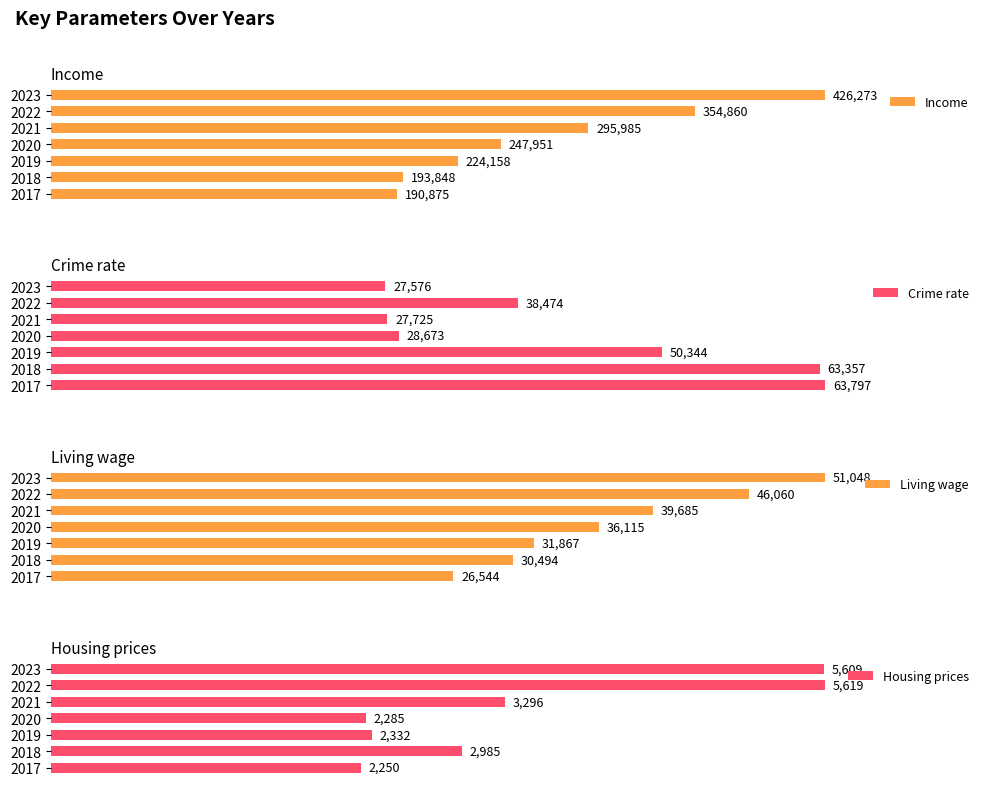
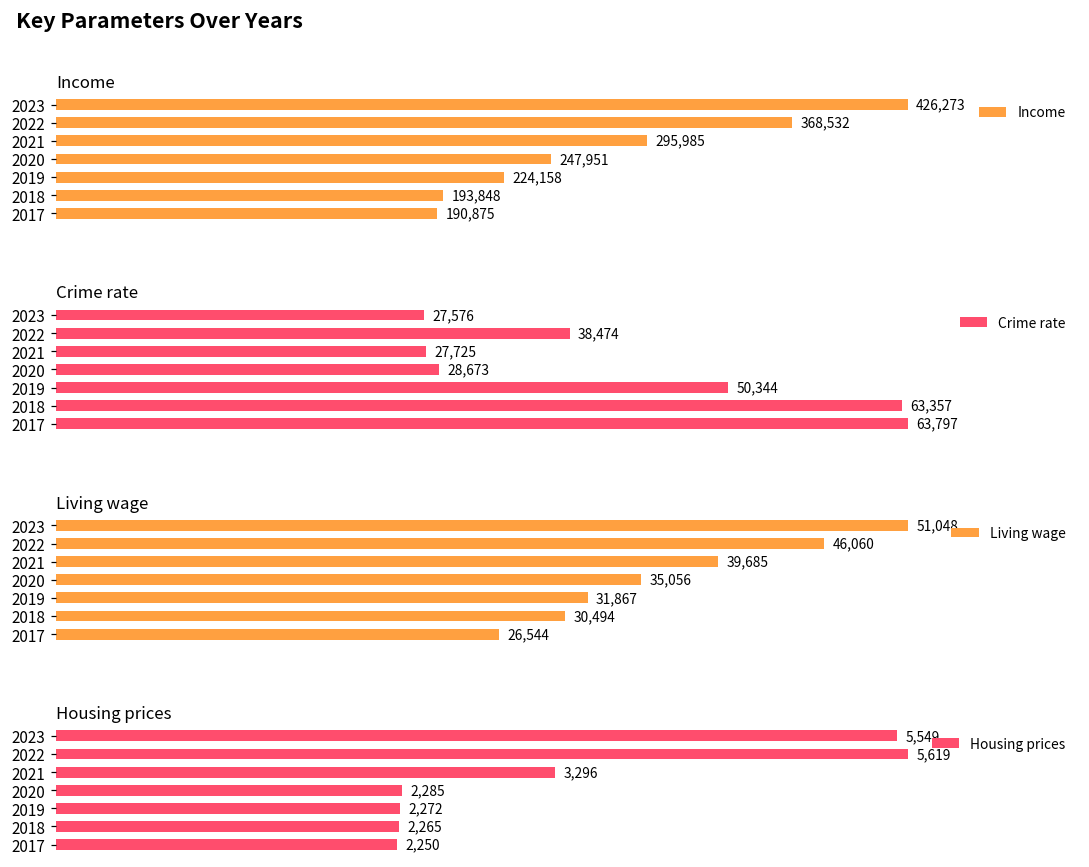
  {
    "Income": {
-     "2022": "354,860"
+     "2022": "368,532"
    },
    "Living wage": {
-     "2020": "36,115"
+     "2020": "35,056"
    },
    "Housing prices": {
-     "2023": "5,609",
-     "2019": "2,332",
-     "2018": "2,985"
+     "2023": "5,549",
+     "2019": "2,272",
+     "2018": "2,265"
    }
  }
